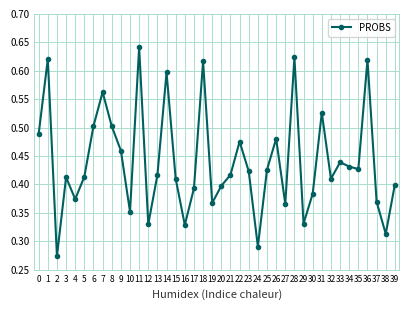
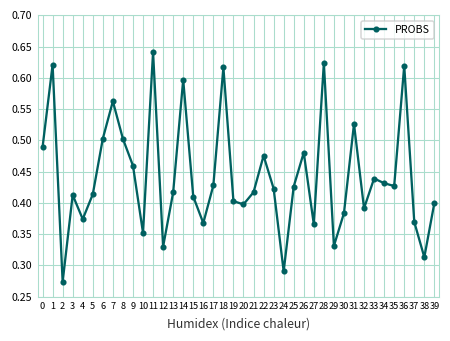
  {
    "0": 0.49,
    "1": 0.62,
    "2": 0.27,
    "3": 0.41,
    "4": 0.37,
    "5": 0.41,
    "6": 0.50,
    "7": 0.56,
    "8": 0.50,
    "9": 0.46,
    "10": 0.35,
    "11": 0.64,
    "12": 0.33,
    "13": 0.42,
    "14": 0.60,
    "15": 0.41,
-   "16": 0.33,
-   "17": 0.39,
+   "16": 0.37,
+   "17": 0.43,
    "18": 0.62,
-   "19": 0.37,
+   "19": 0.40,
    "20": 0.40,
    "21": 0.42,
    "22": 0.48,
    "23": 0.42,
    "24": 0.29,
    "25": 0.43,
    "26": 0.48,
    "27": 0.37,
    "28": 0.62,
    "29": 0.33,
    "30": 0.38,
    "31": 0.53,
-   "32": 0.41,
+   "32": 0.39,
    "33": 0.44,
    "34": 0.43,
    "35": 0.43,
    "36": 0.62,
    "37": 0.37,
    "38": 0.31,
    "39": 0.40
  }
